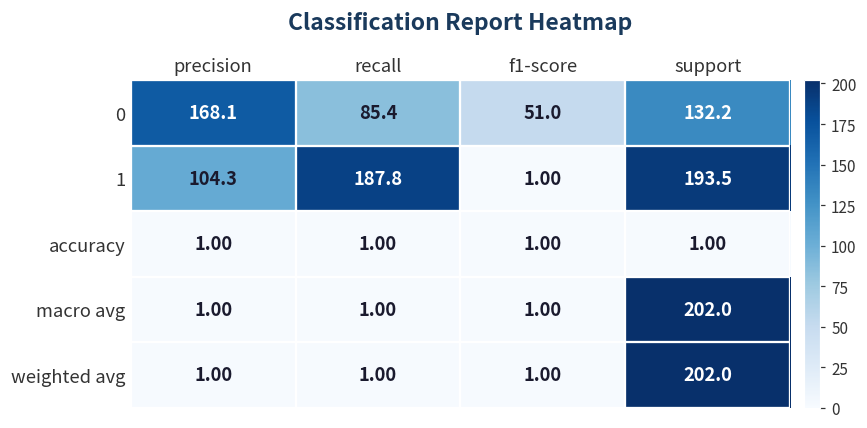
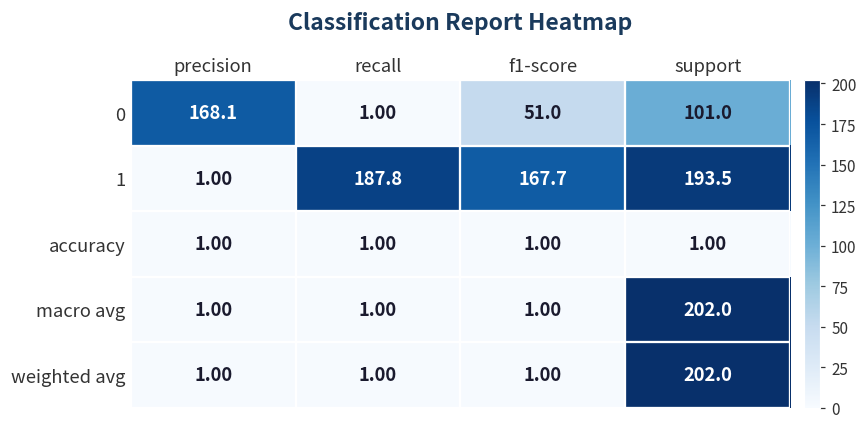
  {
    "0": {
      "precision": 168.1,
-     "recall": 85.4,
+     "recall": 1.00,
      "f1-score": 51.0,
-     "support": 132.2
+     "support": 101.0
    },
    "1": {
-     "precision": 104.3,
+     "precision": 1.00,
      "recall": 187.8,
-     "f1-score": 1.00,
+     "f1-score": 167.7,
      "support": 193.5
    },
    "accuracy": {
      "precision": 1.00,
      "recall": 1.00,
      "f1-score": 1.00,
      "support": 1.00
    },
    "macro avg": {
      "precision": 1.00,
      "recall": 1.00,
      "f1-score": 1.00,
      "support": 202.0
    },
    "weighted avg": {
      "precision": 1.00,
      "recall": 1.00,
      "f1-score": 1.00,
      "support": 202.0
    }
  }
